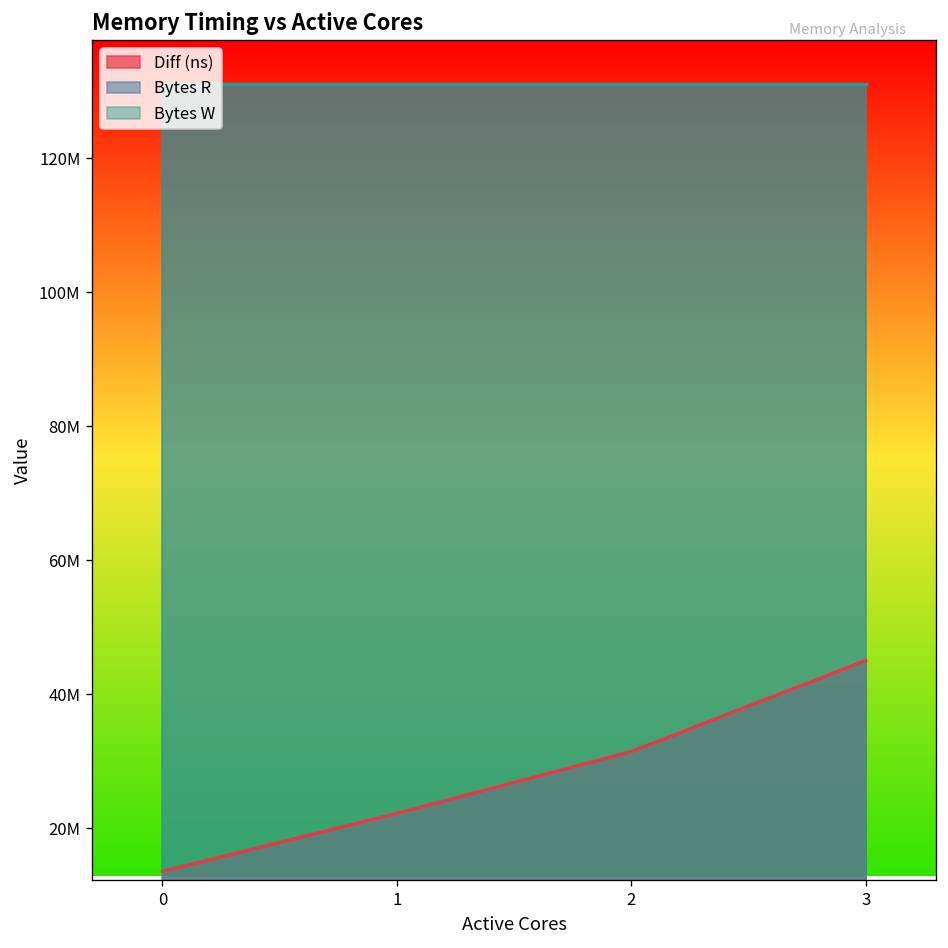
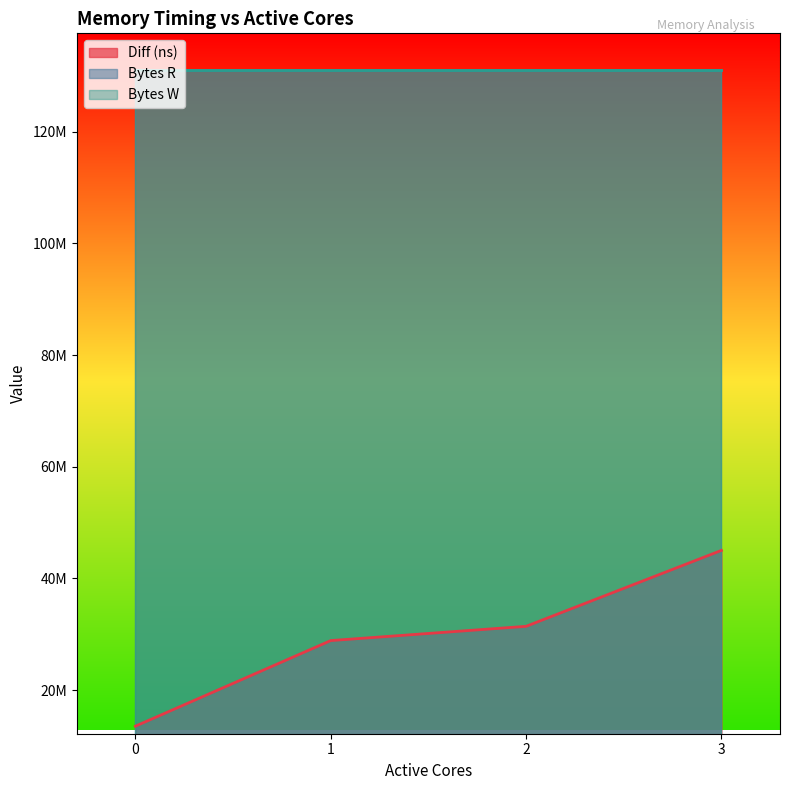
  {
    "Diff (ns)": {
      "0": 14000000,
-     "1": 22000000,
+     "1": 29000000,
      "2": 31000000,
      "3": 45000000
    },
    "Bytes W": {
      "1": 131000000,
      "2": 131000000,
      "3": 131000000
    }
  }
